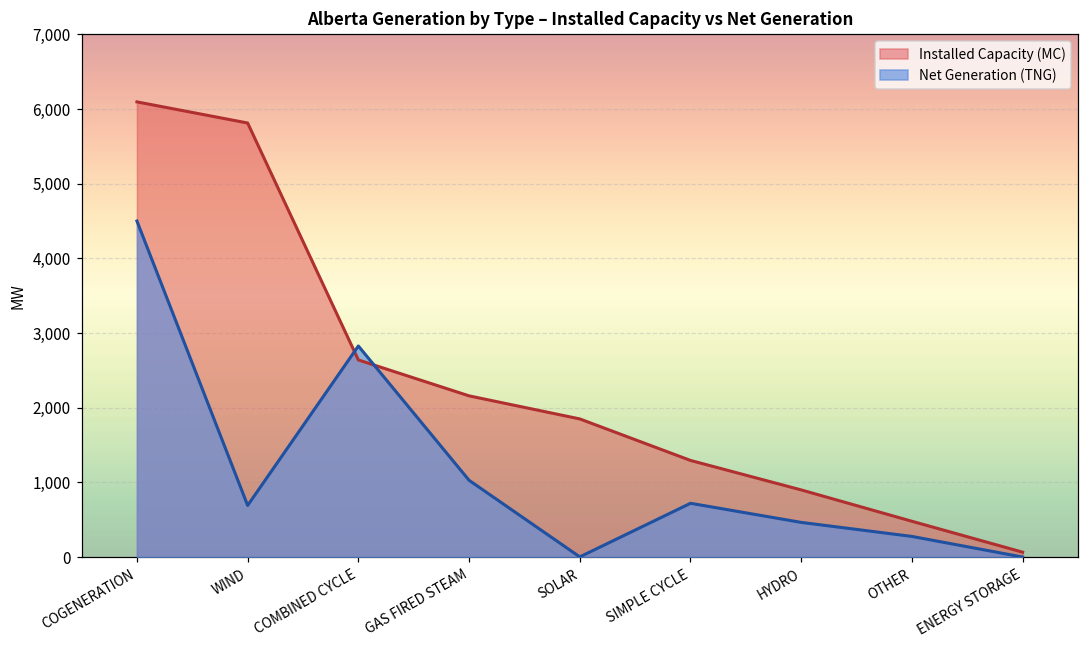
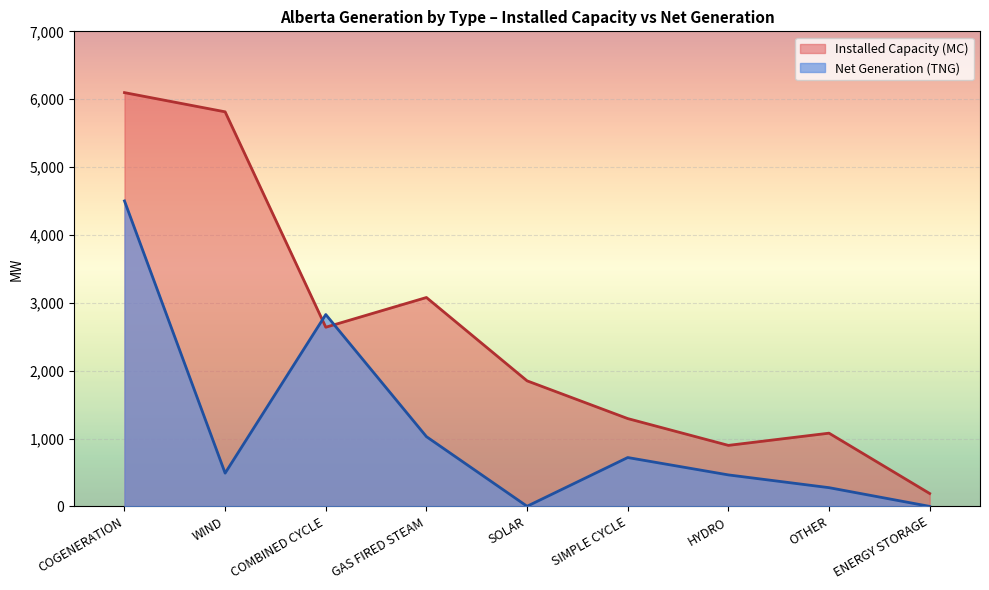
  {
    "Installed Capacity (MC)": {
      "COGENERATION": "6,100",
      "WIND": "5,800",
      "COMBINED CYCLE": "2,600",
-     "GAS FIRED STEAM": "2,200",
+     "GAS FIRED STEAM": "3,100",
      "SOLAR": "1,900",
      "SIMPLE CYCLE": "1,300",
      "HYDRO": "900",
-     "OTHER": "500",
-     "ENERGY STORAGE": "100"
+     "OTHER": "1,100",
+     "ENERGY STORAGE": "200"
    },
    "Net Generation (TNG)": {
      "COGENERATION": "4,500",
-     "WIND": "700",
+     "WIND": "500",
      "COMBINED CYCLE": "2,800",
      "GAS FIRED STEAM": "1,000",
      "SOLAR": "0",
      "SIMPLE CYCLE": "700",
      "HYDRO": "500",
      "OTHER": "300",
      "ENERGY STORAGE": "0"
    }
  }
